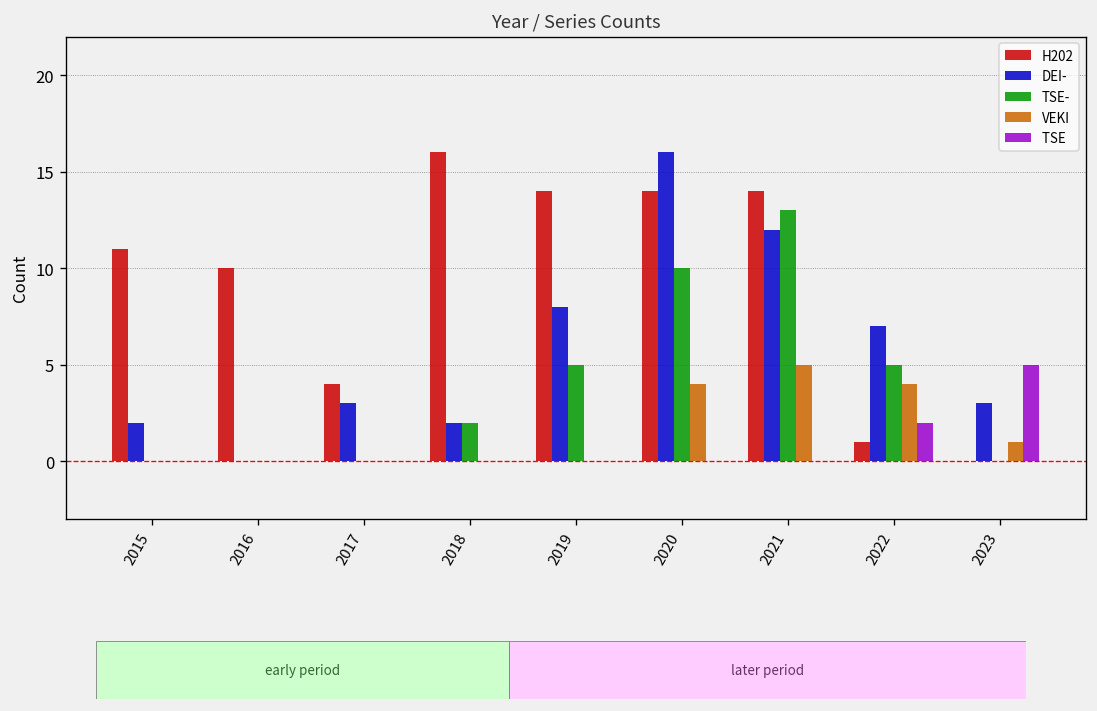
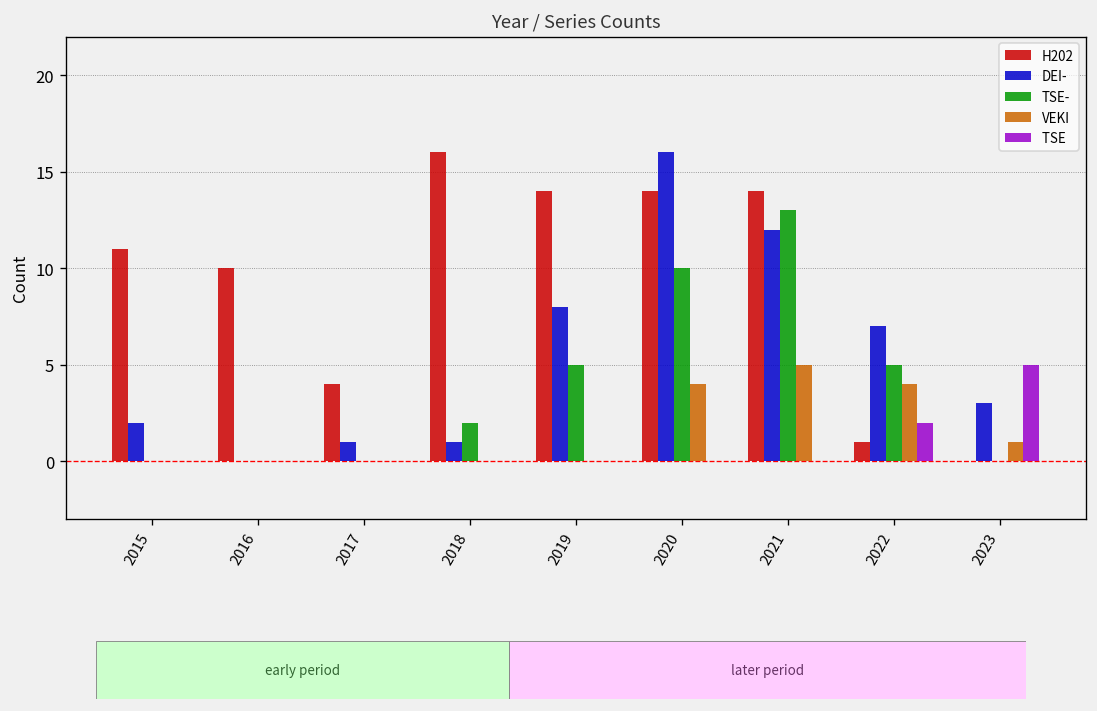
  {
    "H202": {
      "2015": 11,
      "2016": 10,
      "2017": 4,
      "2018": 16,
      "2019": 14,
      "2020": 14,
      "2021": 14,
      "2022": 1,
      "2023": 0
    },
    "DEI-": {
      "2015": 2,
      "2016": 0,
-     "2017": 3,
-     "2018": 2,
+     "2017": 1,
+     "2018": 1,
      "2019": 8,
      "2020": 16,
      "2021": 12,
      "2022": 7,
      "2023": 3
    },
    "TSE-": {
      "2015": 0,
      "2016": 0,
      "2017": 0,
      "2018": 2,
      "2019": 5,
      "2020": 10,
      "2021": 13,
      "2022": 5,
      "2023": 0
    },
    "VEKI": {
      "2015": 0,
      "2016": 0,
      "2017": 0,
      "2018": 0,
      "2019": 0,
      "2020": 4,
      "2021": 5,
      "2022": 4,
      "2023": 1
    },
    "TSE": {
      "2015": 0,
      "2016": 0,
      "2017": 0,
      "2018": 0,
      "2019": 0,
      "2020": 0,
      "2021": 0,
      "2022": 2,
      "2023": 5
    }
  }
